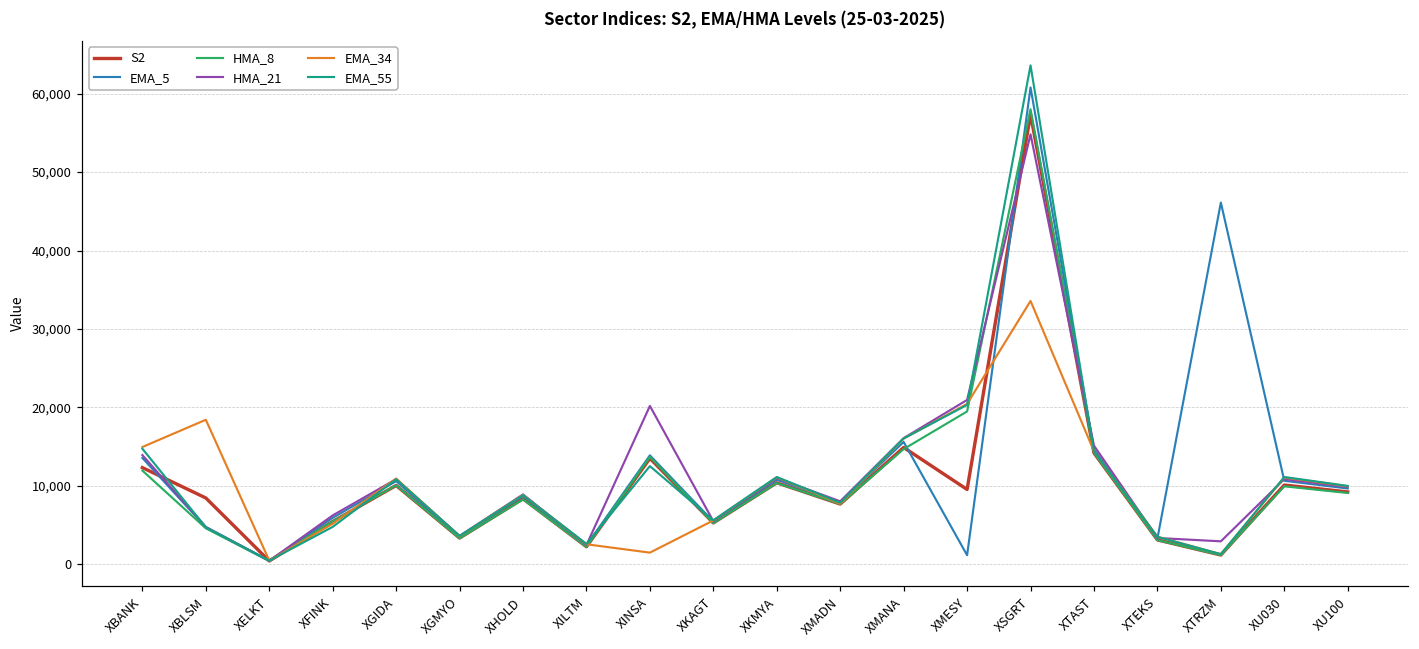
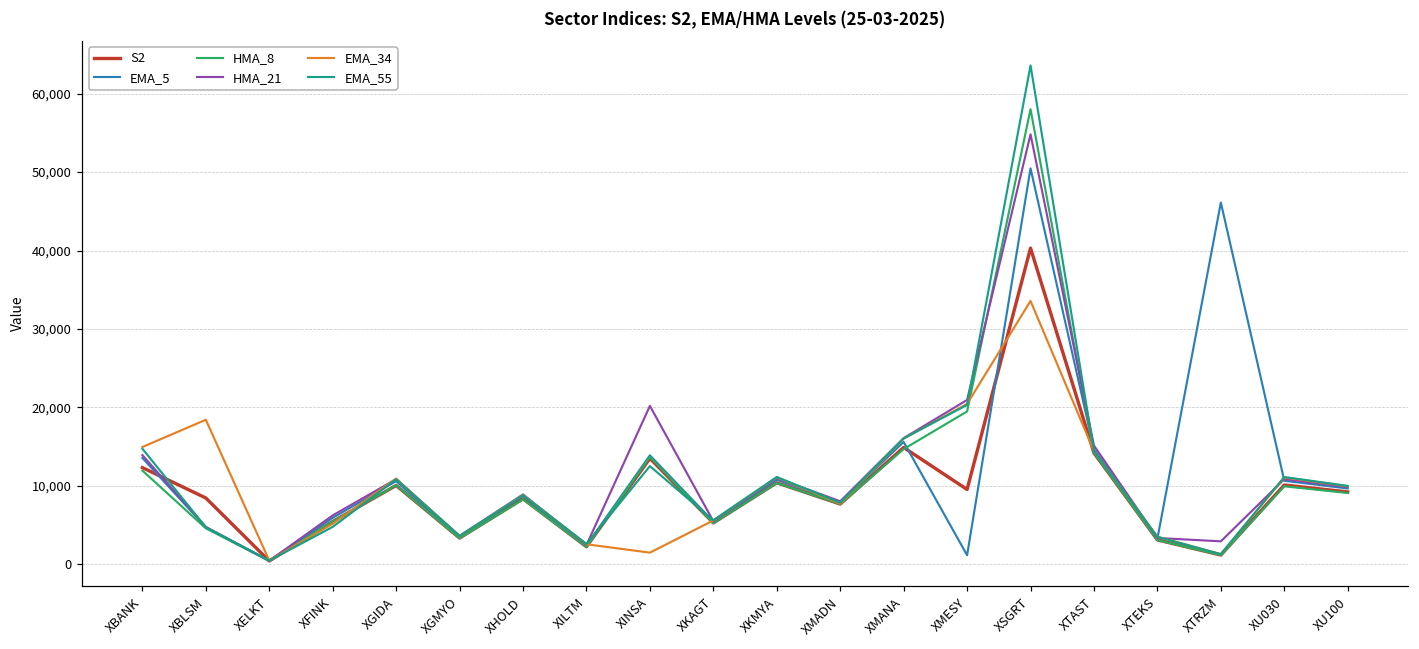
  {
    "S2": {
      "XBANK": "12,000",
      "XBLSM": "8,000",
      "XMESY": "10,000",
-     "XSGRT": "57,000"
+     "XSGRT": "40,000"
    },
    "EMA_5": {
      "XBANK": "14,000",
      "XMANA": "16,000",
      "XMESY": "1,000",
-     "XSGRT": "61,000",
+     "XSGRT": "50,000",
      "XTRZM": "46,000"
    },
    "HMA_21": {
      "XBANK": "14,000",
      "XINSA": "20,000",
      "XMESY": "21,000",
      "XSGRT": "55,000",
      "XTAST": "15,000",
      "XTRZM": "3,000"
    },
    "EMA_34": {
      "XBLSM": "18,000",
      "XINSA": "2,000",
      "XSGRT": "34,000"
    }
  }
